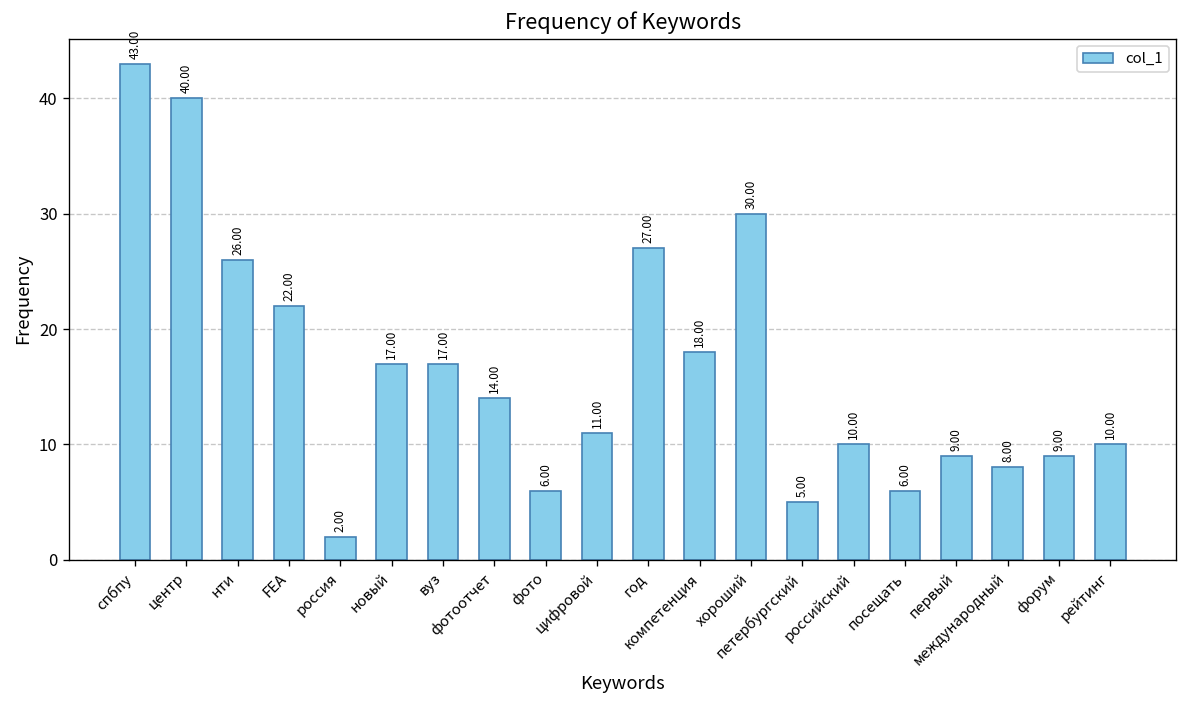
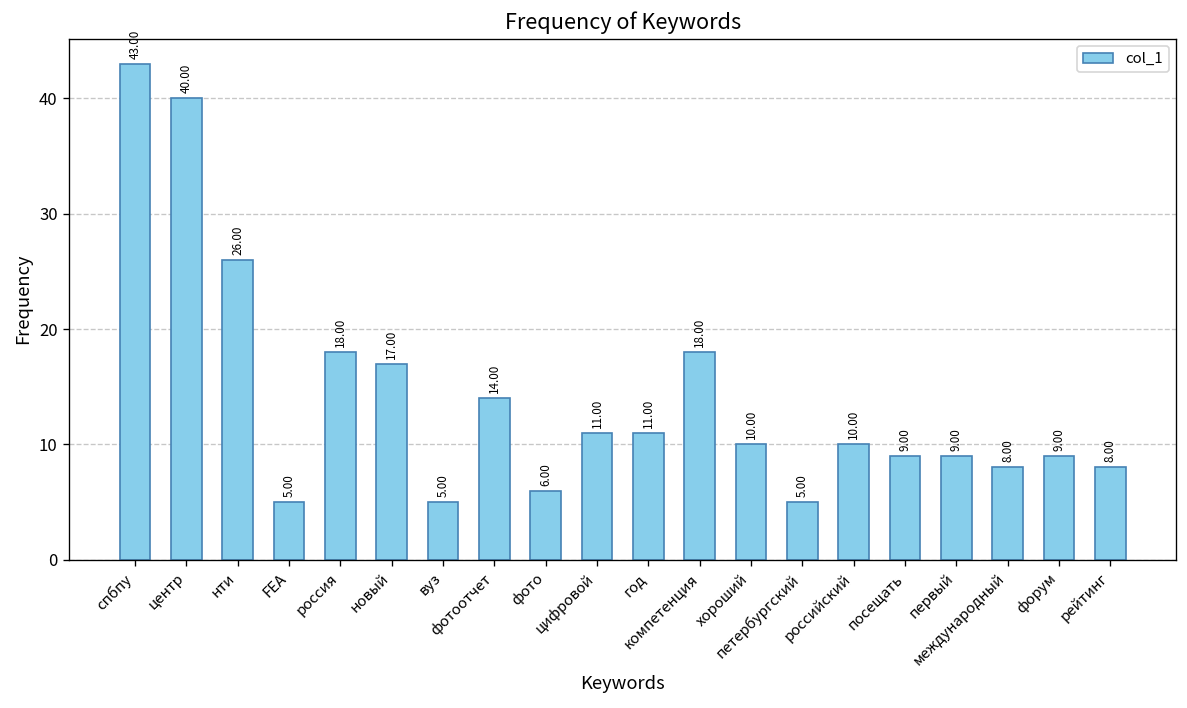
  {
    "спбпу": 43.00,
    "центр": 40.00,
    "нти": 26.00,
-   "FEA": 22.00,
-   "россия": 2.00,
+   "FEA": 5.00,
+   "россия": 18.00,
    "новый": 17.00,
-   "вуз": 17.00,
+   "вуз": 5.00,
    "фотоотчет": 14.00,
    "фото": 6.00,
    "цифровой": 11.00,
-   "год": 27.00,
+   "год": 11.00,
    "компетенция": 18.00,
-   "хороший": 30.00,
+   "хороший": 10.00,
    "петербургский": 5.00,
    "российский": 10.00,
-   "посещать": 6.00,
+   "посещать": 9.00,
    "первый": 9.00,
    "международный": 8.00,
    "форум": 9.00,
-   "рейтинг": 10.00
+   "рейтинг": 8.00
  }
